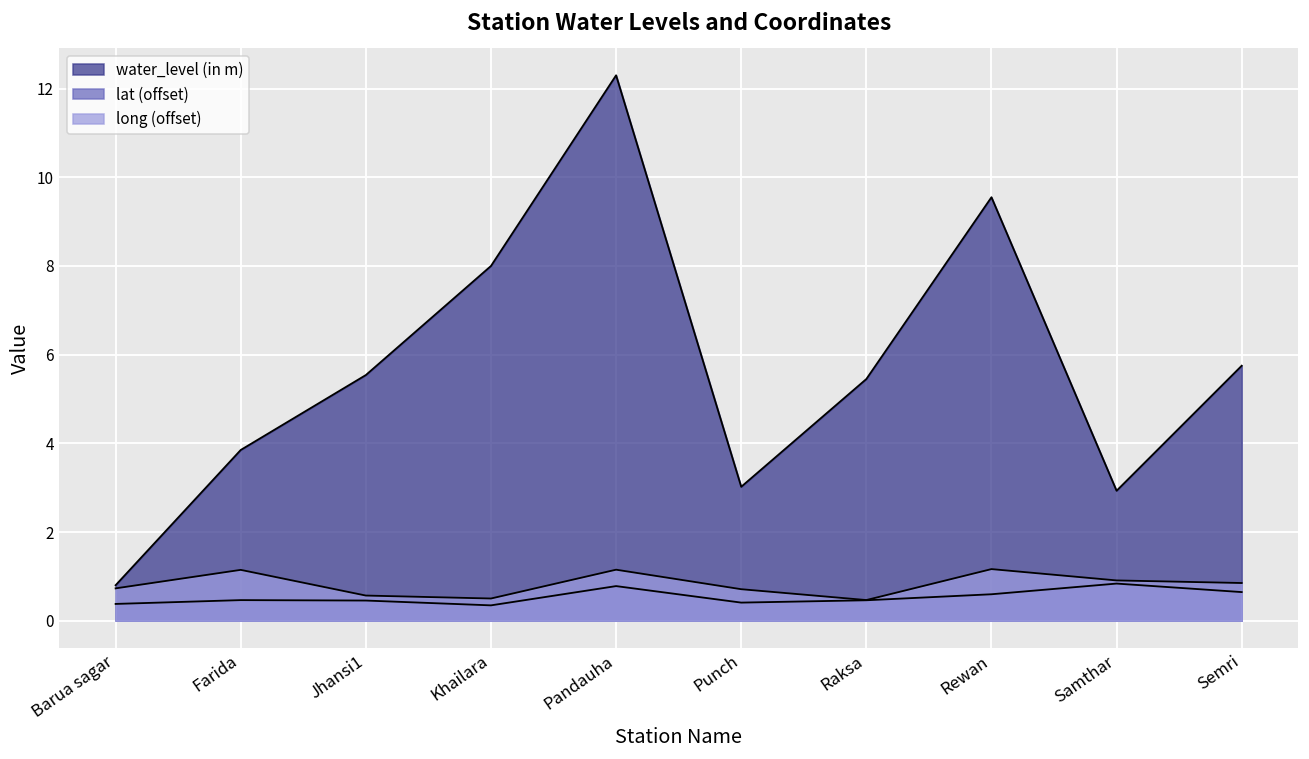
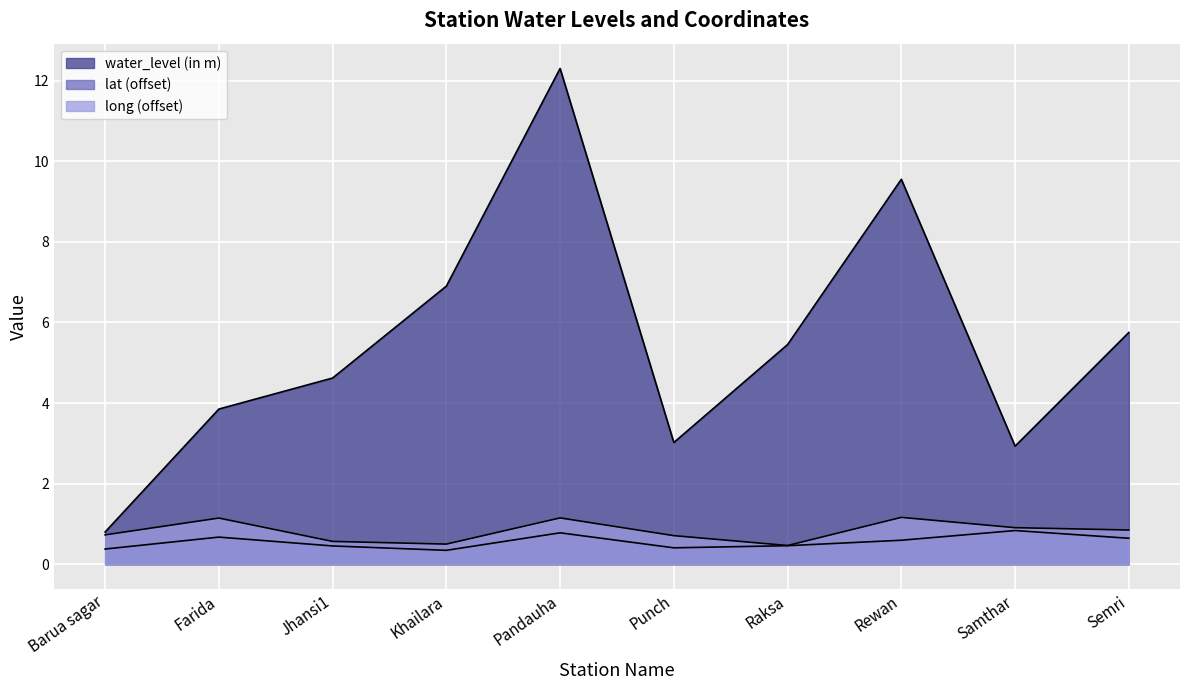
  {
    "water_level (in m)": {
      "Barua sagar": 0.8,
      "Farida": 3.9,
-     "Jhansi1": 5.5,
-     "Khailara": 8.0,
+     "Jhansi1": 4.6,
+     "Khailara": 6.9,
      "Pandauha": 12.3,
      "Punch": 3.0,
      "Raksa": 5.5,
      "Rewan": 9.6,
      "Samthar": 2.9,
      "Semri": 5.8
    },
    "lat (offset)": {
      "Barua sagar": 0.4,
-     "Farida": 0.5,
+     "Farida": 0.7,
      "Jhansi1": 0.5,
      "Khailara": 0.3,
      "Pandauha": 0.8,
      "Punch": 0.4,
      "Rewan": 0.6,
      "Samthar": 0.8,
      "Semri": 0.6
    },
    "long (offset)": {
      "Barua sagar": 0.7,
      "Farida": 1.1,
      "Jhansi1": 0.6,
      "Khailara": 0.5,
      "Pandauha": 1.2,
      "Punch": 0.7,
      "Rewan": 1.2,
      "Samthar": 0.9,
      "Semri": 0.8
    }
  }
